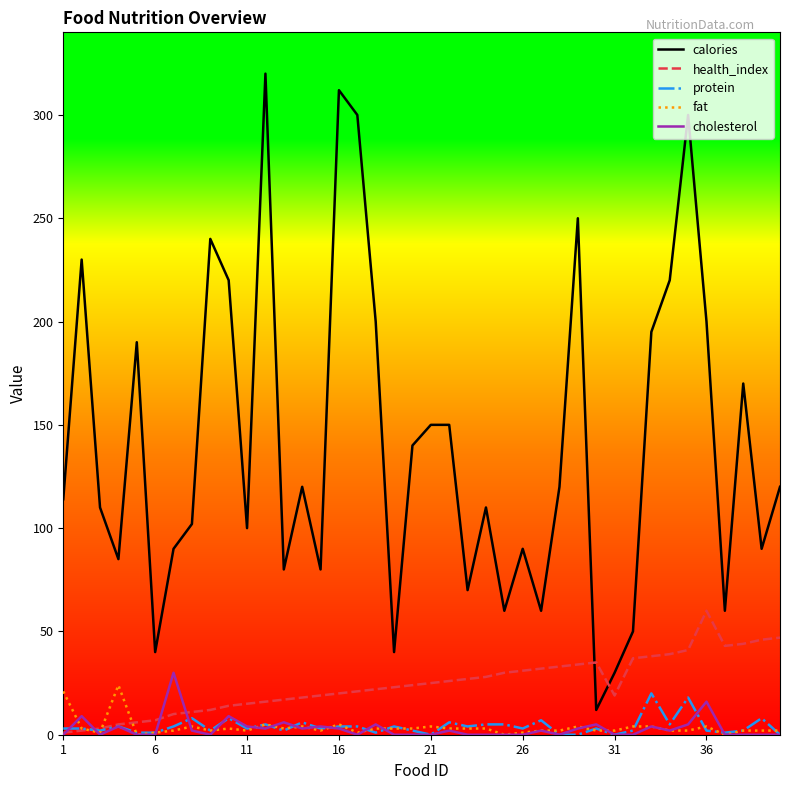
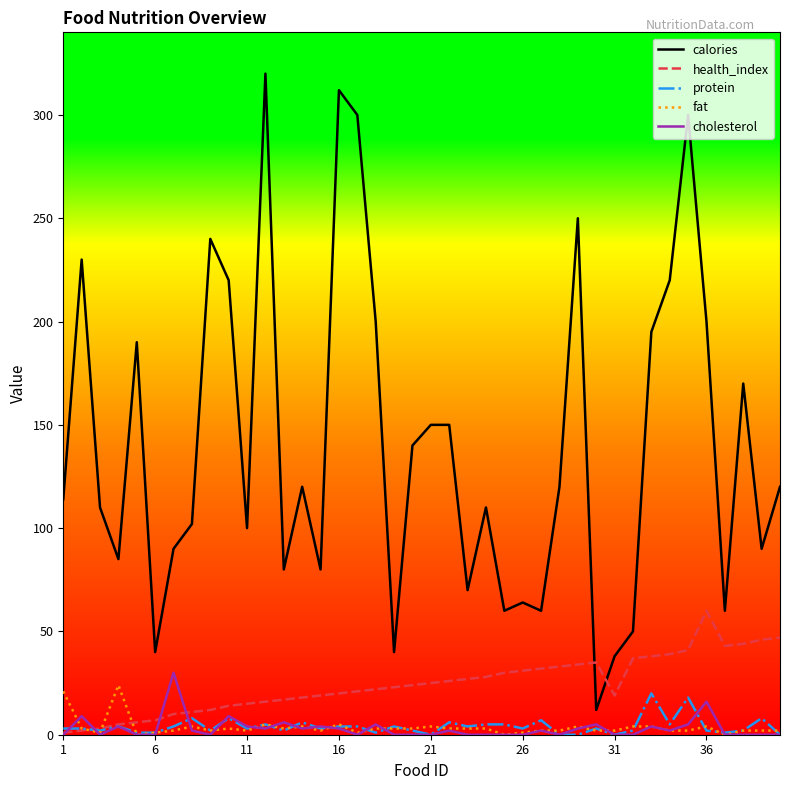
  {
    "calories": {
      "1": 114,
      "6": 40,
      "11": 100,
      "16": 312,
      "21": 150,
-     "26": 90,
-     "31": 30,
+     "26": 64,
+     "31": 38,
      "36": 200
    },
    "health_index": {
      "6": 7,
      "11": 15,
      "16": 20,
      "21": 25,
      "26": 31,
      "31": 19,
      "36": 60
    },
    "protein": {
      "1": 3,
      "26": 3,
      "36": 2
    },
    "fat": {
      "1": 21,
      "21": 4,
      "31": 2,
      "36": 4
    },
    "cholesterol": {
      "36": 16
    }
  }
